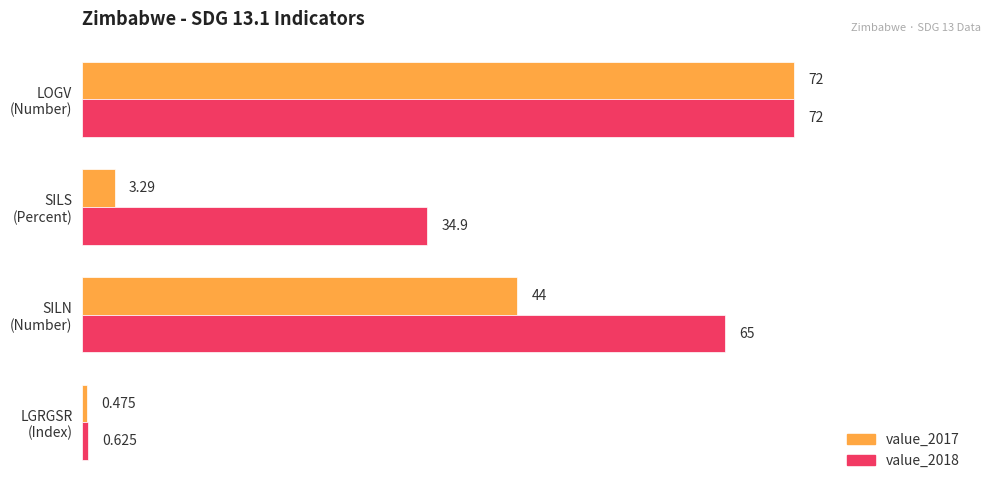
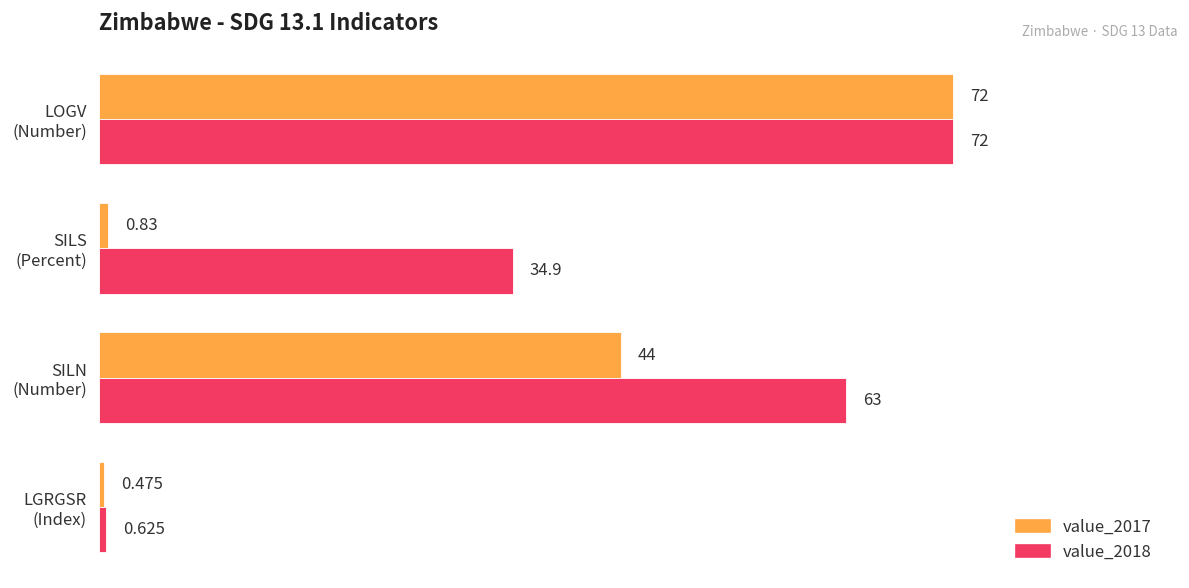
  {
    "value_2017": {
      "LOGV (Number)": 72,
-     "SILS (Percent)": 3.29,
+     "SILS (Percent)": 0.83,
      "SILN (Number)": 44,
      "LGRGSR (Index)": 0.475
    },
    "value_2018": {
      "LOGV (Number)": 72,
      "SILS (Percent)": 34.9,
-     "SILN (Number)": 65,
+     "SILN (Number)": 63,
      "LGRGSR (Index)": 0.625
    }
  }
